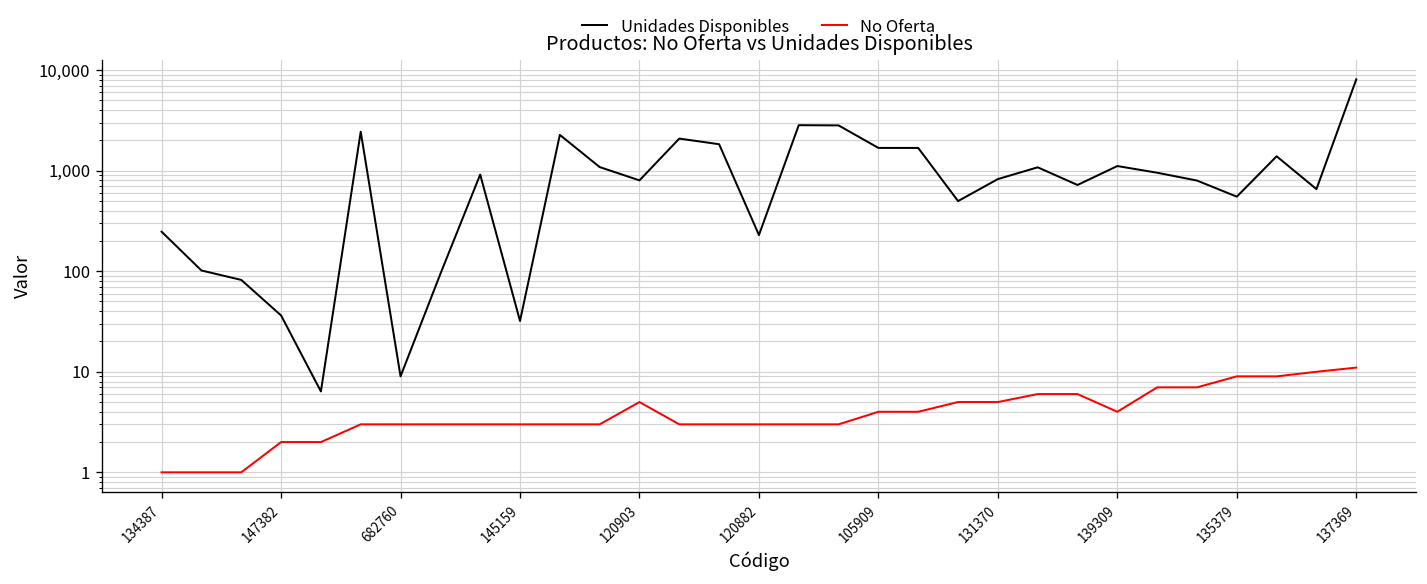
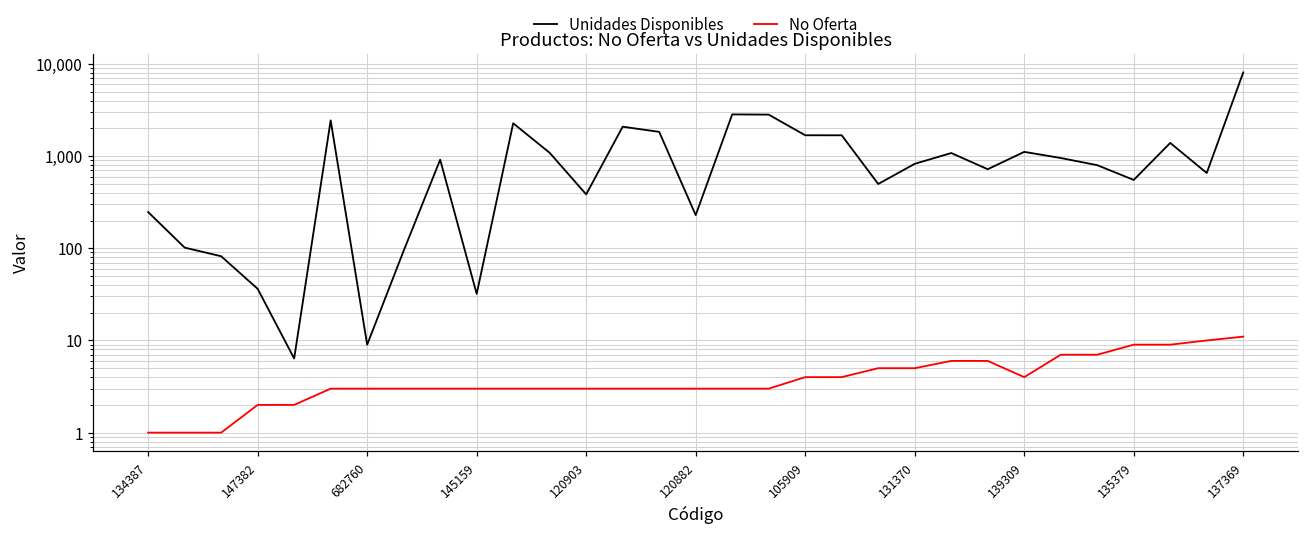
  {
    "Unidades Disponibles": {
      "134387": "250",
      "147382": "36",
      "682760": "9",
      "145159": "32",
-     "120903": "800",
+     "120903": "400",
      "120882": "230",
      "105909": "1,700",
      "131370": "800",
      "139309": "1,100",
      "135379": "600",
      "137369": "8,000"
    },
    "No Oferta": {
      "134387": "1",
      "147382": "2",
      "682760": "3",
      "145159": "3",
-     "120903": "5",
+     "120903": "3",
      "120882": "3",
      "105909": "4",
      "131370": "5",
      "139309": "4",
      "135379": "9",
      "137369": "11"
    }
  }
